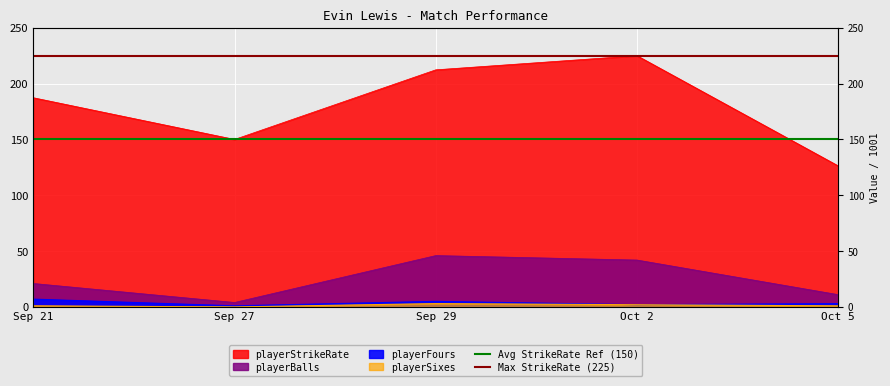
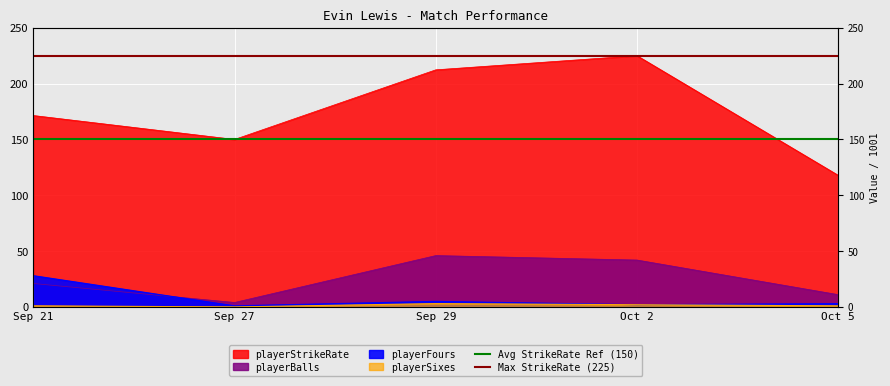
  {
    "playerStrikeRate": {
-     "Sep 21": 187,
+     "Sep 21": 171,
      "Sep 27": 150,
      "Sep 29": 212,
      "Oct 2": 225,
-     "Oct 5": 126
+     "Oct 5": 118
    },
    "playerBalls": {
      "Sep 21": 21,
      "Sep 27": 4,
      "Sep 29": 46,
      "Oct 2": 42,
      "Oct 5": 11
    },
    "playerFours": {
-     "Sep 21": 7
+     "Sep 21": 28
    },
    "playerSixes": {
      "Sep 21": 1
    }
  }
